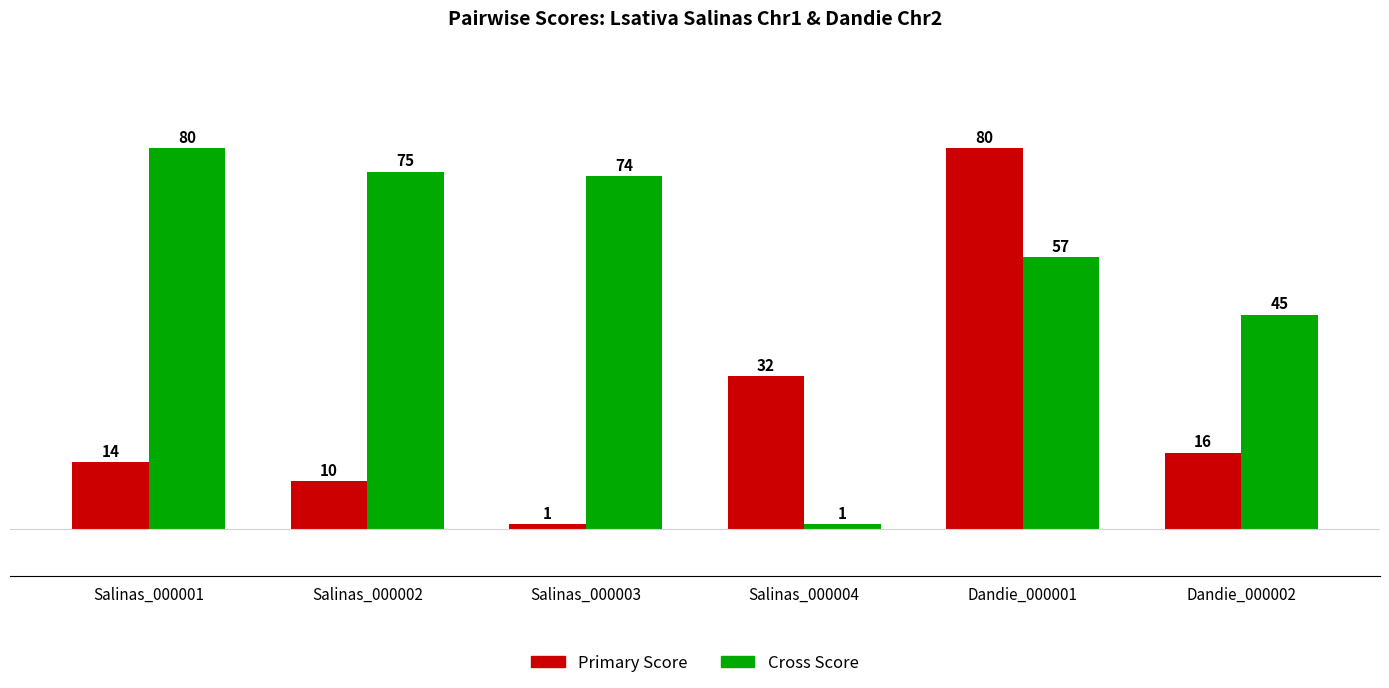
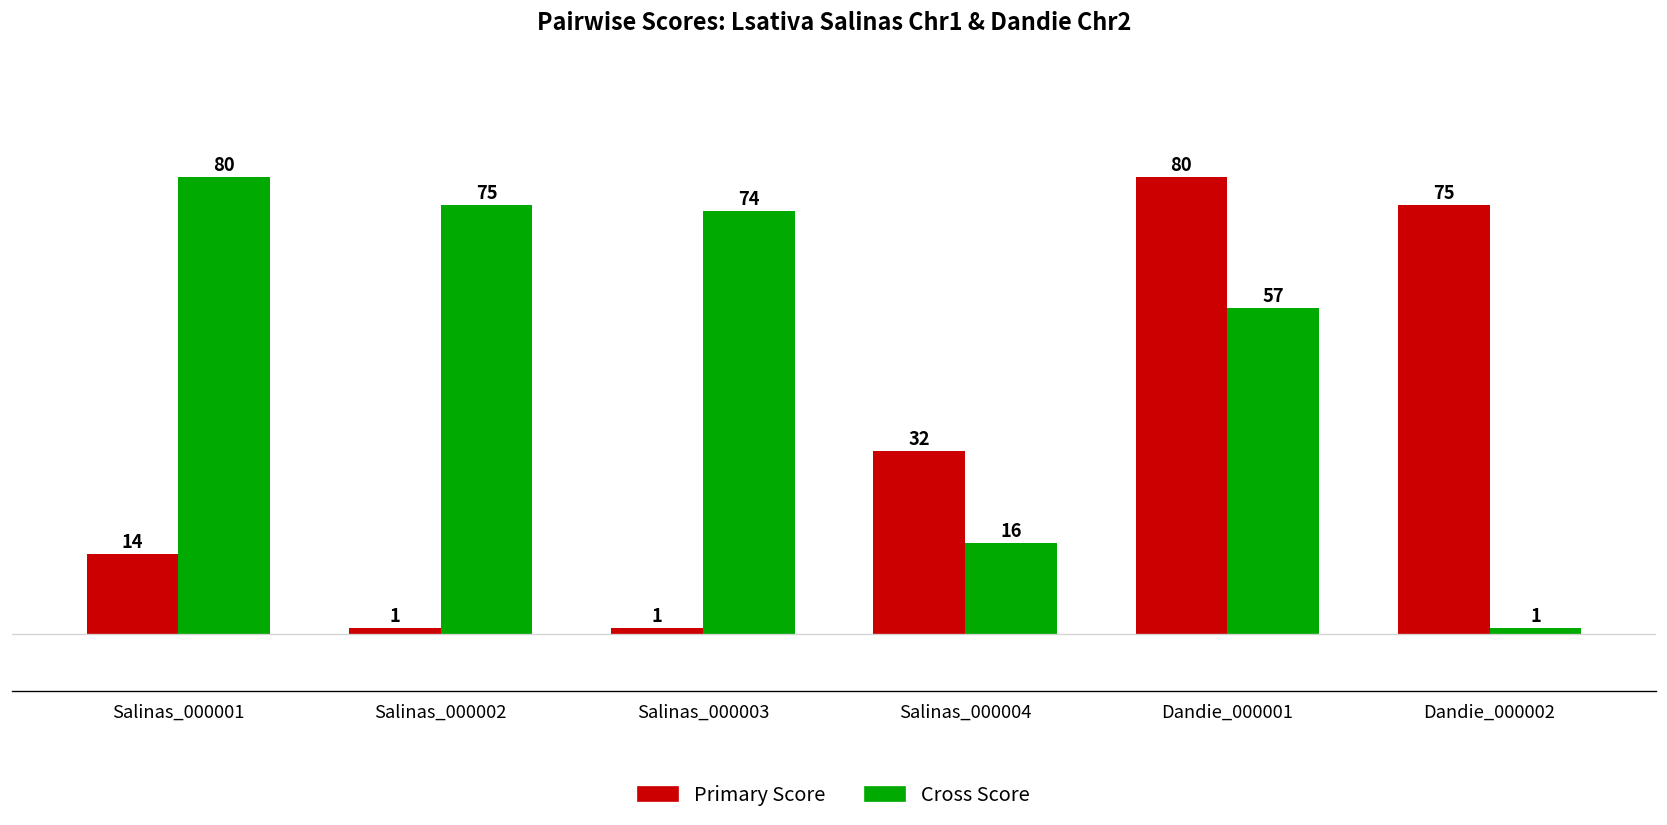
  {
    "Primary Score": {
      "Salinas_000001": 14,
-     "Salinas_000002": 10,
+     "Salinas_000002": 1,
      "Salinas_000003": 1,
      "Salinas_000004": 32,
      "Dandie_000001": 80,
-     "Dandie_000002": 16
+     "Dandie_000002": 75
    },
    "Cross Score": {
      "Salinas_000001": 80,
      "Salinas_000002": 75,
      "Salinas_000003": 74,
-     "Salinas_000004": 1,
+     "Salinas_000004": 16,
      "Dandie_000001": 57,
-     "Dandie_000002": 45
+     "Dandie_000002": 1
    }
  }
